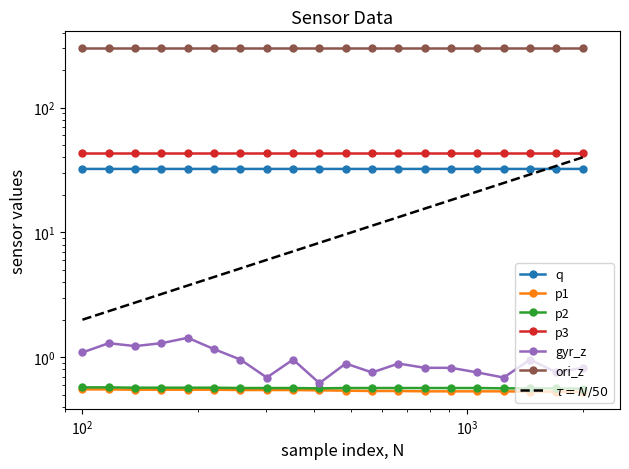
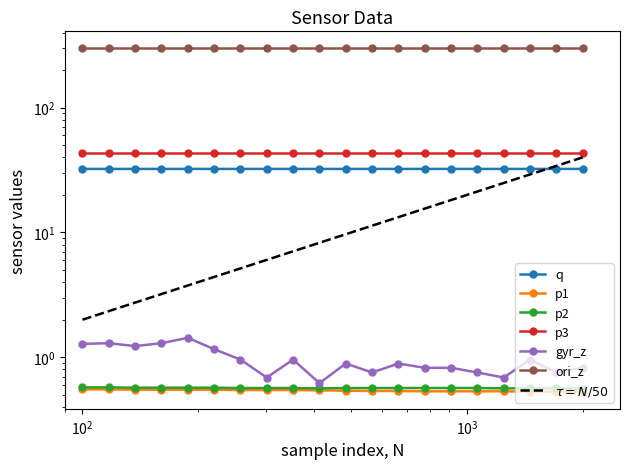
  {
    "q": {
      "10^2": 32
    },
    "p3": {
      "10^2": 43
    },
    "gyr_z": {
-     "10^2": 1.1
+     "10^2": 1.3
    },
    "ori_z": {
      "10^2": 300
    }
  }
